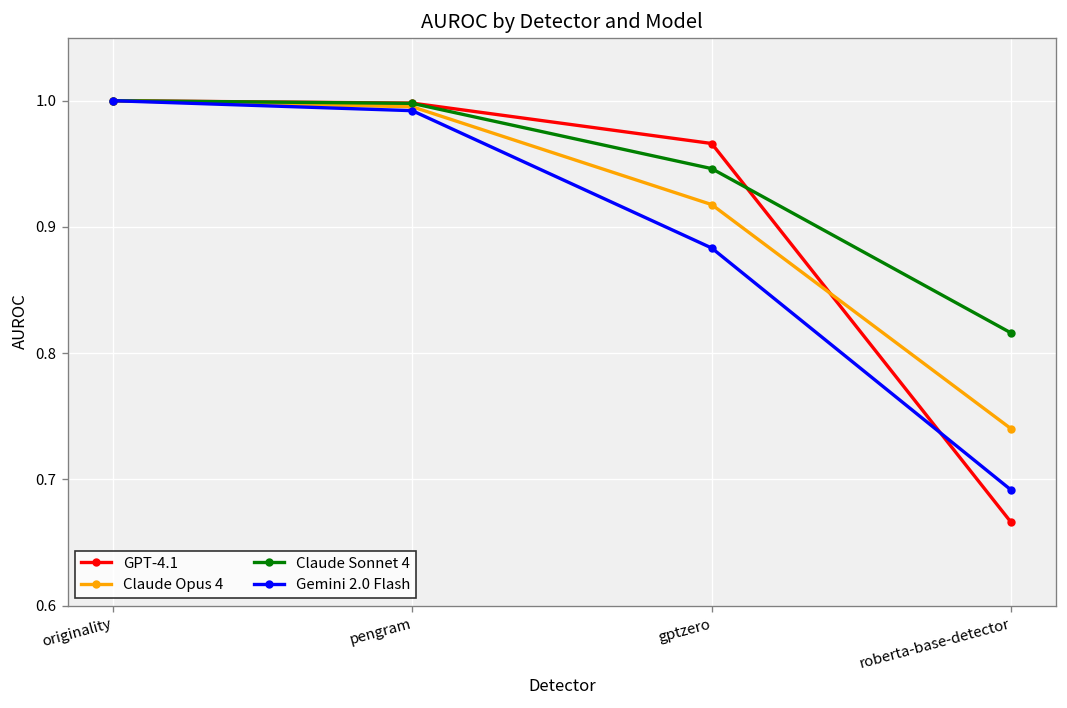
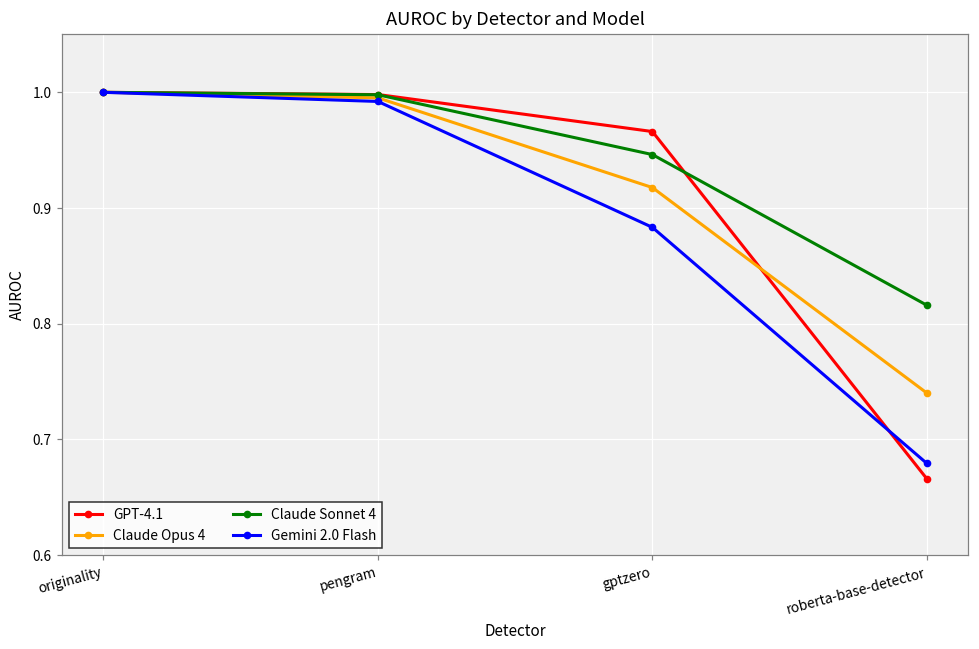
  {
    "GPT-4.1": {
      "gptzero": 0.966,
      "roberta-base-detector": 0.666
    },
    "Claude Opus 4": {
      "pengram": 0.995,
      "gptzero": 0.918,
      "roberta-base-detector": 0.740
    },
    "Claude Sonnet 4": {
      "gptzero": 0.946,
      "roberta-base-detector": 0.816
    },
    "Gemini 2.0 Flash": {
      "pengram": 0.992,
      "gptzero": 0.883,
-     "roberta-base-detector": 0.692
+     "roberta-base-detector": 0.679
    }
  }
